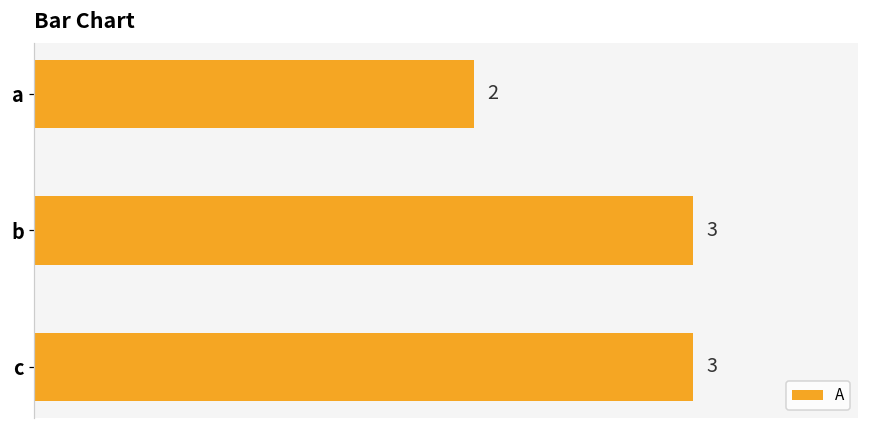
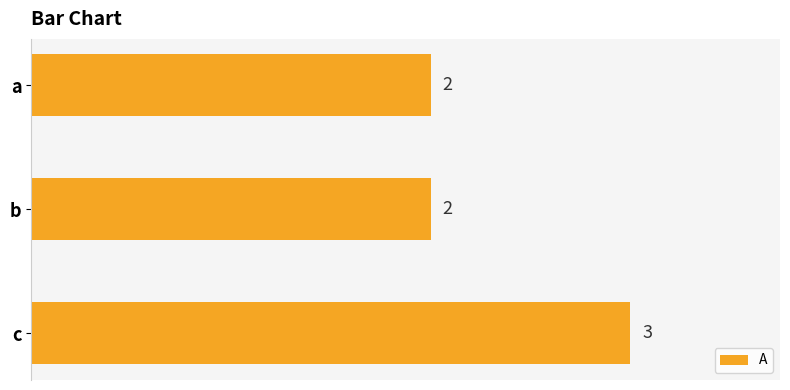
  {
    "a": 2,
-   "b": 3,
+   "b": 2,
    "c": 3
  }
